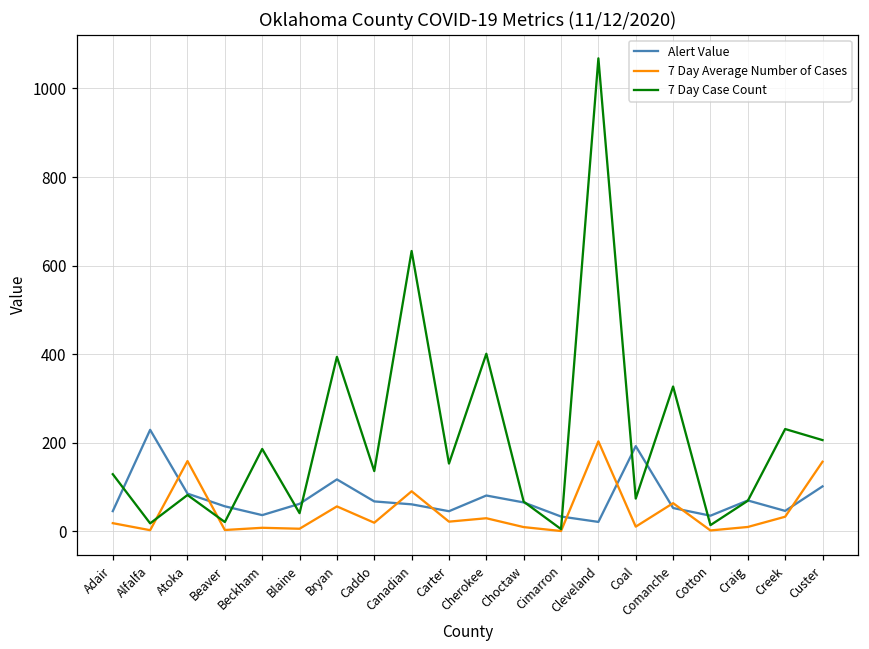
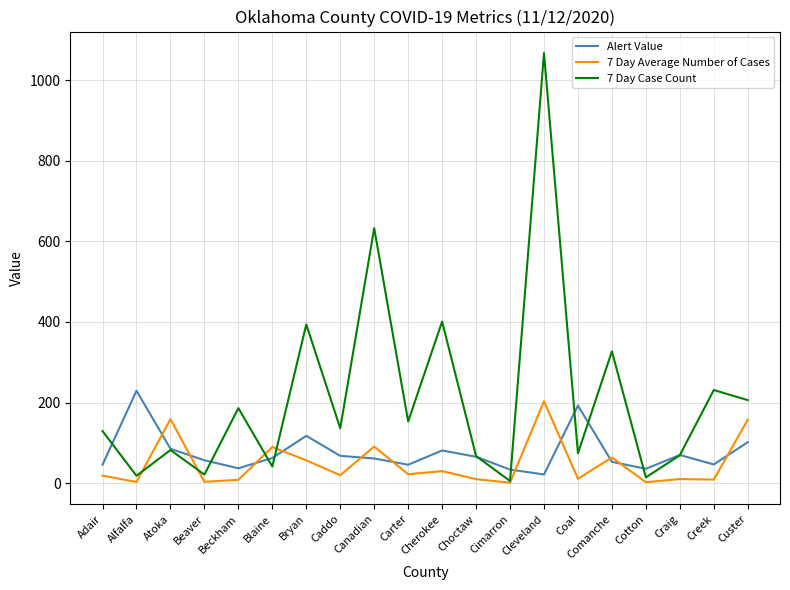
  {
    "Alert Value": {
      "Adair": 50,
      "Alfalfa": 230,
      "Beaver": 60,
      "Beckham": 40,
      "Blaine": 60,
      "Bryan": 120,
      "Caddo": 70,
      "Canadian": 60,
      "Carter": 50,
      "Cherokee": 80,
      "Cimarron": 30,
      "Cleveland": 20,
      "Coal": 190,
      "Comanche": 50,
      "Cotton": 40,
      "Creek": 50,
      "Custer": 100
    },
    "7 Day Average Number of Cases": {
      "Adair": 20,
      "Alfalfa": 0,
      "Atoka": 160,
      "Beaver": 0,
      "Beckham": 10,
-     "Blaine": 10,
+     "Blaine": 90,
      "Bryan": 60,
      "Caddo": 20,
      "Canadian": 90,
      "Carter": 20,
      "Cherokee": 30,
      "Choctaw": 10,
      "Cleveland": 200,
      "Coal": 10,
      "Comanche": 60,
      "Cotton": 0,
      "Craig": 10,
-     "Creek": 30,
+     "Creek": 10,
      "Custer": 160
    },
    "7 Day Case Count": {
      "Adair": 130,
      "Alfalfa": 20,
      "Beaver": 20,
      "Beckham": 190,
      "Blaine": 40,
      "Bryan": 390,
      "Caddo": 140,
      "Canadian": 630,
      "Carter": 150,
      "Cherokee": 400,
      "Cleveland": 1070,
      "Coal": 70,
      "Comanche": 330,
      "Cotton": 10,
      "Creek": 230,
      "Custer": 210
    }
  }
